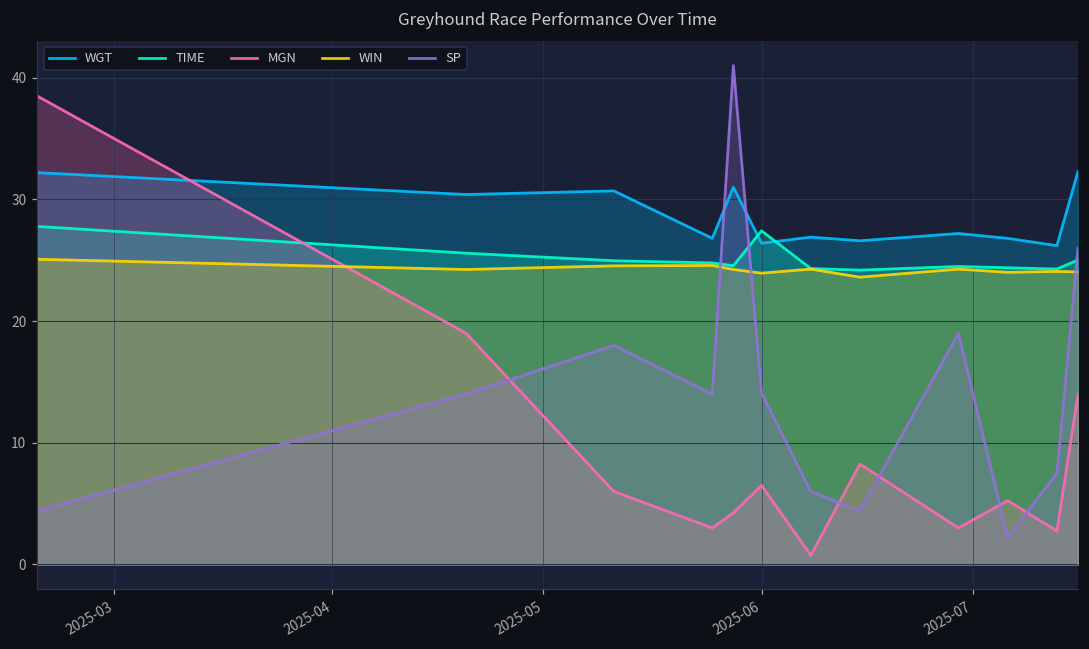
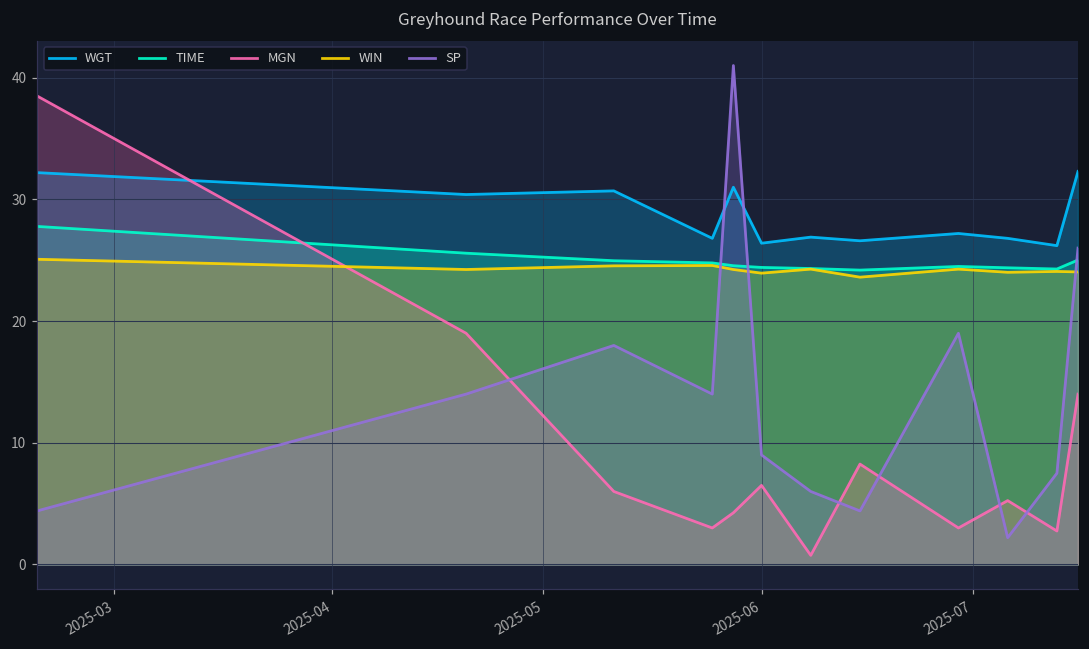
  {
    "WGT": {
      "2025-06": 26.4
    },
    "TIME": {
-     "2025-06": 27.4
+     "2025-06": 24.4
    },
    "MGN": {
      "2025-06": 6.5
    },
    "WIN": {
      "2025-06": 23.9
    },
    "SP": {
-     "2025-06": 14.1
+     "2025-06": 9.0
    }
  }
